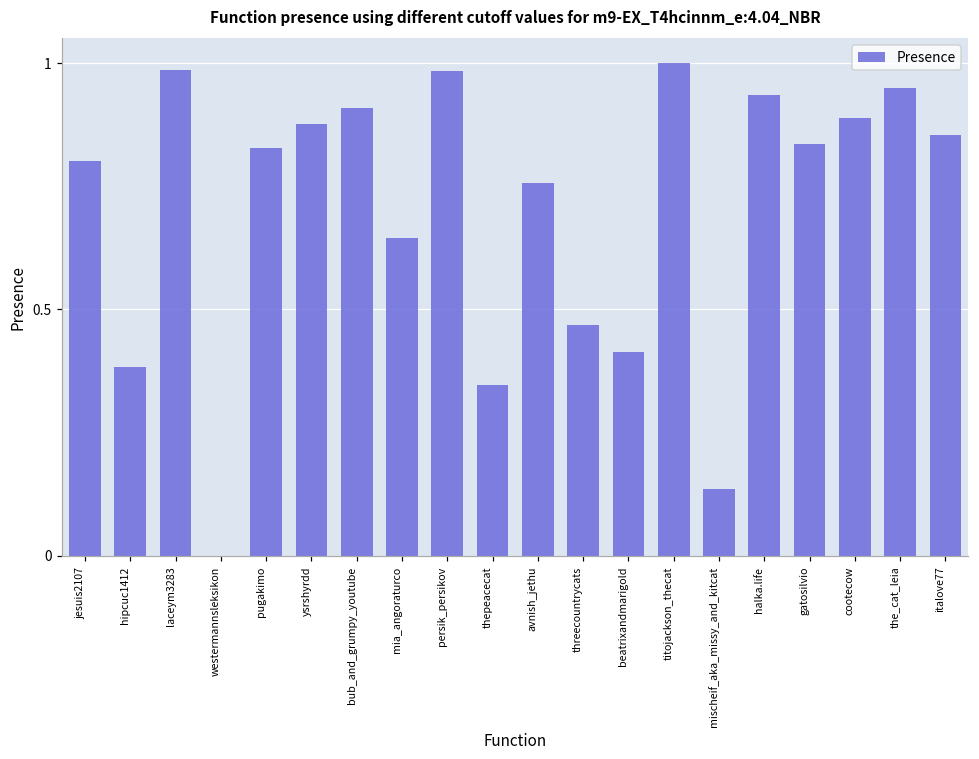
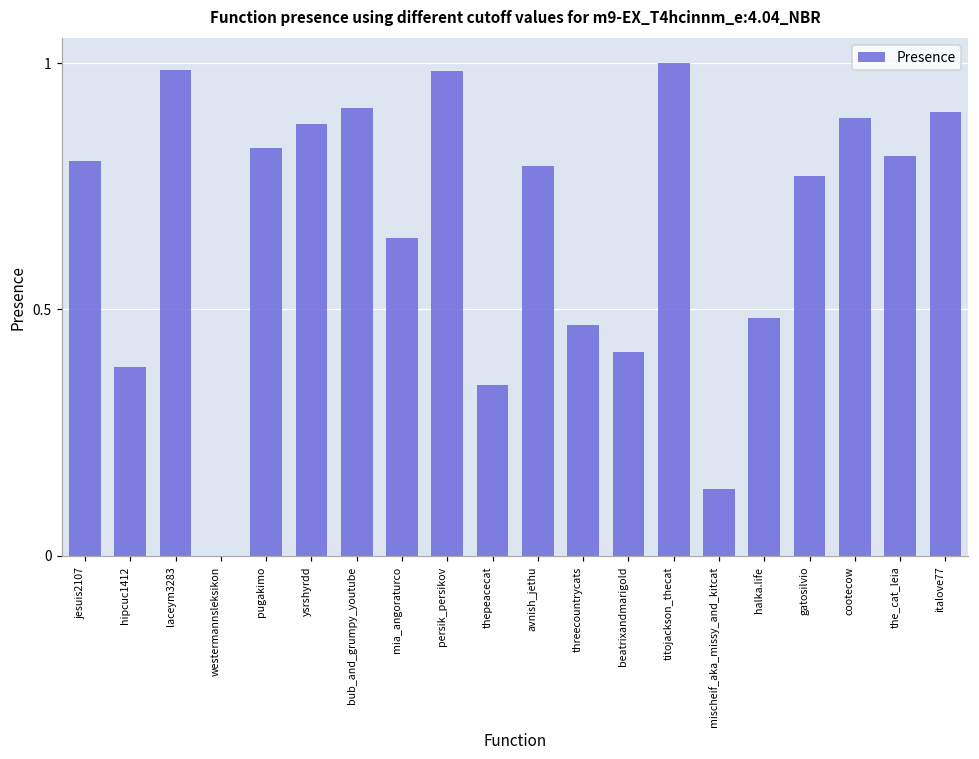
  {
    "jesuis2107": 0.80,
    "hipcuc1412": 0.38,
    "laceym3283": 0.99,
    "westermannsleksikon": 0.00,
    "pugakimo": 0.83,
    "ysrshyrdd": 0.88,
    "bub_and_grumpy_youtube": 0.91,
    "mia_angoraturco": 0.64,
    "persik_persikov": 0.98,
    "thepeacecat": 0.35,
-   "avnish_jethu": 0.76,
+   "avnish_jethu": 0.79,
    "threecountrycats": 0.47,
    "beatrixandmarigold": 0.41,
    "titojackson_thecat": 1.00,
    "mischeif_aka_missy_and_kitcat": 0.14,
-   "halka.life": 0.93,
-   "gatosilvio": 0.84,
+   "halka.life": 0.48,
+   "gatosilvio": 0.77,
    "cootecow": 0.89,
-   "the_cat_leia": 0.95,
-   "italove77": 0.85
+   "the_cat_leia": 0.81,
+   "italove77": 0.90
  }
